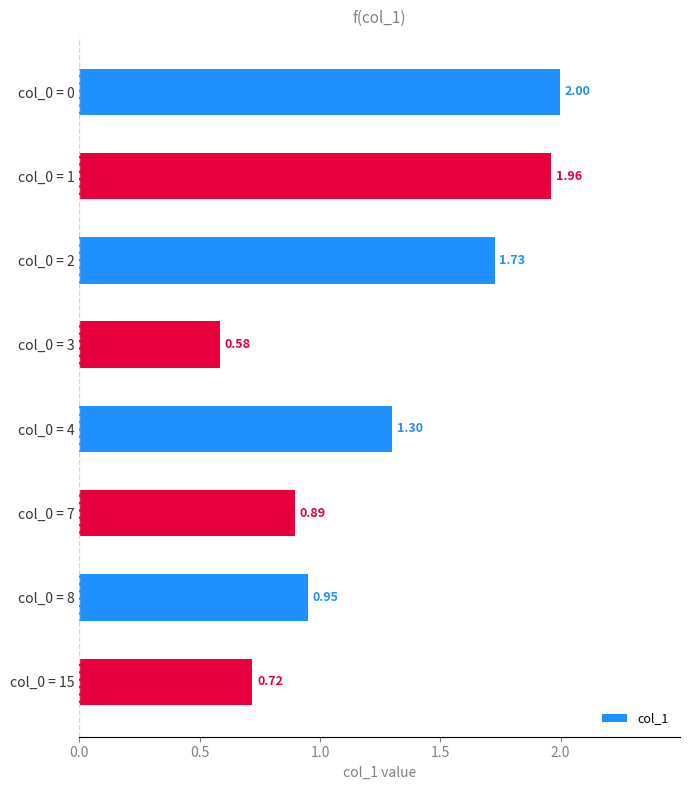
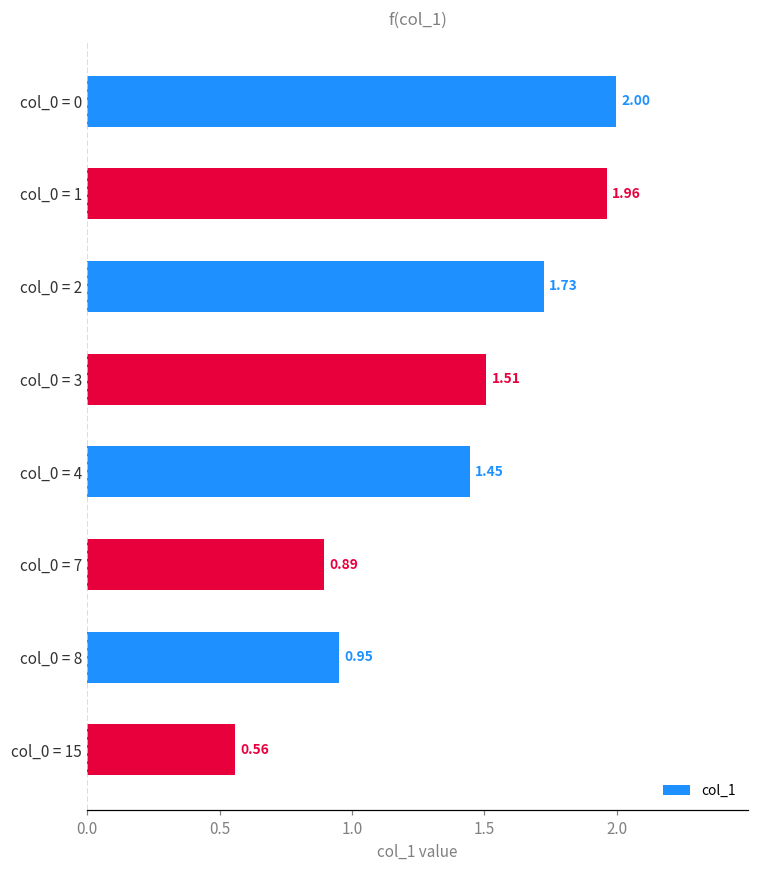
  {
    "col_0 = 0": 2.00,
    "col_0 = 1": 1.96,
    "col_0 = 2": 1.73,
-   "col_0 = 3": 0.58,
-   "col_0 = 4": 1.30,
+   "col_0 = 3": 1.51,
+   "col_0 = 4": 1.45,
    "col_0 = 7": 0.89,
    "col_0 = 8": 0.95,
-   "col_0 = 15": 0.72
+   "col_0 = 15": 0.56
  }
